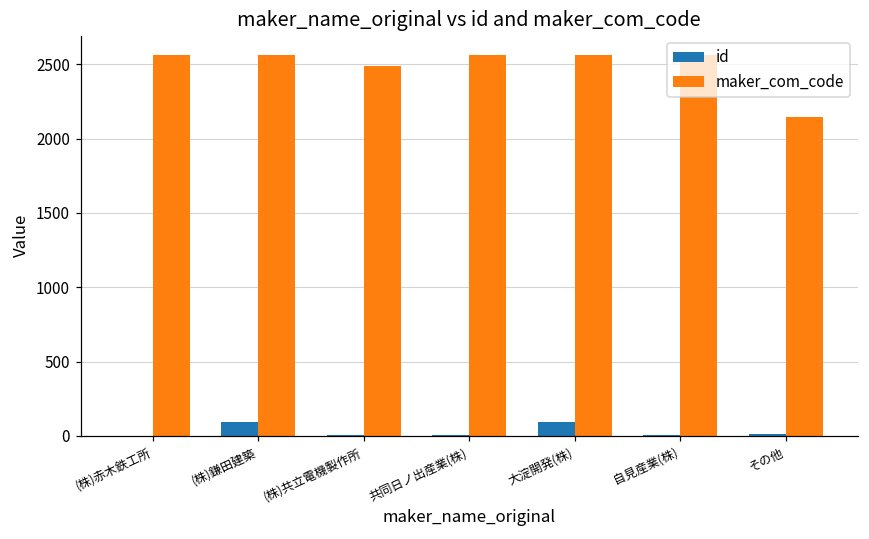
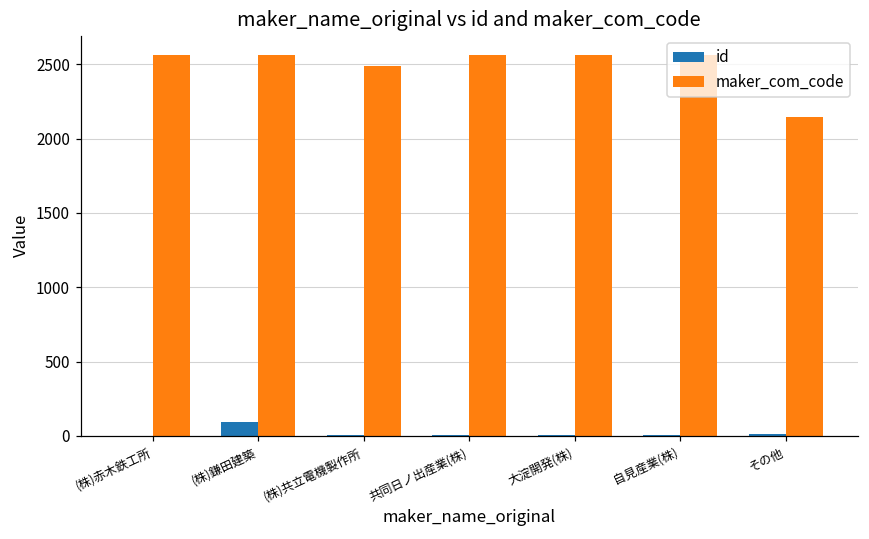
  {
    "id": {
      "(株)鎌田建築": 90,
-     "大淀開発(株)": 100
+     "大淀開発(株)": 10
    },
    "maker_com_code": {
      "(株)赤木鉄工所": 2560,
      "(株)鎌田建築": 2560,
      "(株)共立電機製作所": 2490,
      "共同日ノ出産業(株)": 2560,
      "大淀開発(株)": 2560,
      "その他": 2140
    }
  }
